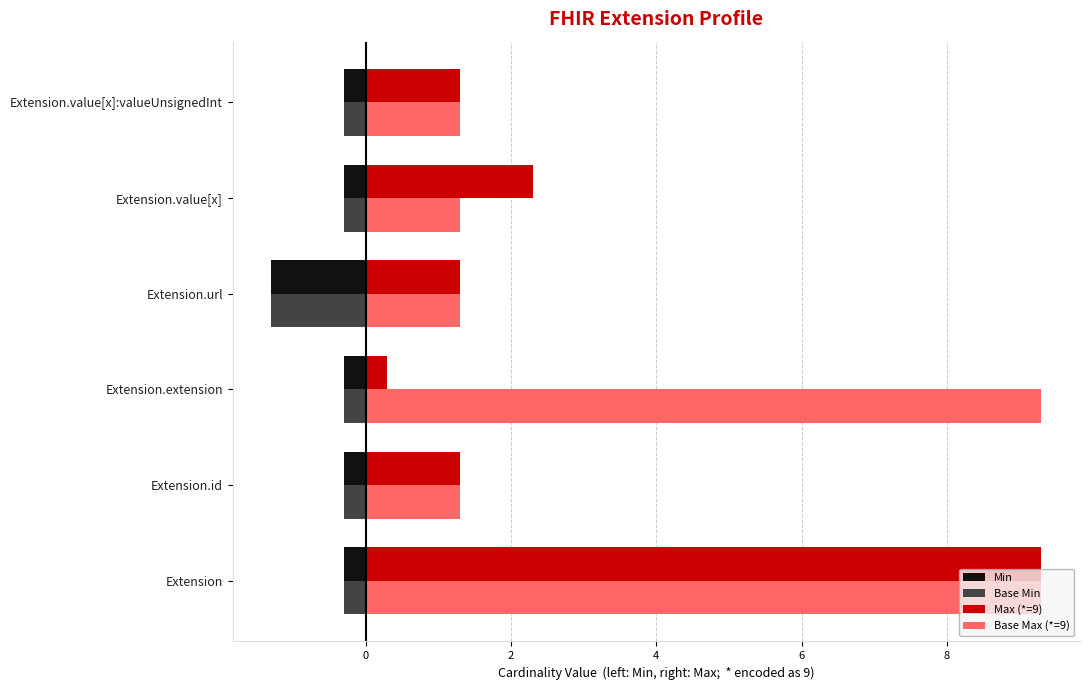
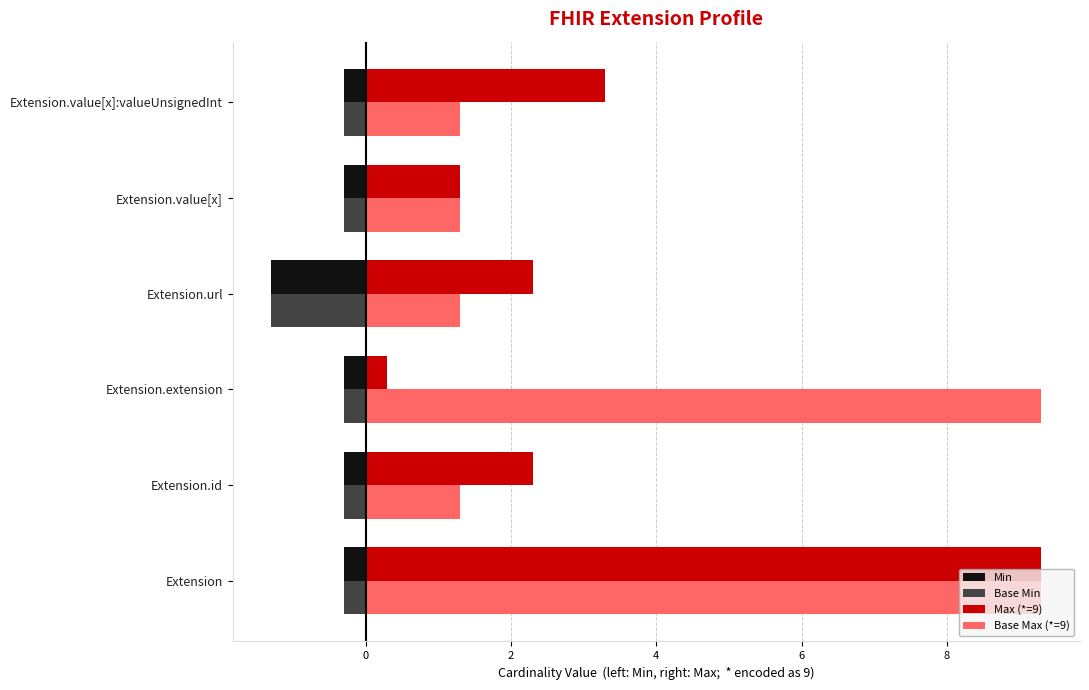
  {
    "Min": {
      "Extension.value[x]:valueUnsignedInt": -0.3,
      "Extension.value[x]": -0.3,
      "Extension.url": -1.3,
      "Extension.extension": -0.3,
      "Extension.id": -0.3,
      "Extension": -0.3
    },
    "Base Min": {
      "Extension.value[x]:valueUnsignedInt": -0.3,
      "Extension.value[x]": -0.3,
      "Extension.url": -1.3,
      "Extension.extension": -0.3,
      "Extension.id": -0.3,
      "Extension": -0.3
    },
    "Max (*=9)": {
-     "Extension.value[x]:valueUnsignedInt": 1.3,
-     "Extension.value[x]": 2.3,
-     "Extension.url": 1.3,
+     "Extension.value[x]:valueUnsignedInt": 3.3,
+     "Extension.value[x]": 1.3,
+     "Extension.url": 2.3,
      "Extension.extension": 0.3,
-     "Extension.id": 1.3,
+     "Extension.id": 2.3,
      "Extension": 9.3
    },
    "Base Max (*=9)": {
      "Extension.value[x]:valueUnsignedInt": 1.3,
      "Extension.value[x]": 1.3,
      "Extension.url": 1.3,
      "Extension.extension": 9.3,
      "Extension.id": 1.3
    }
  }
